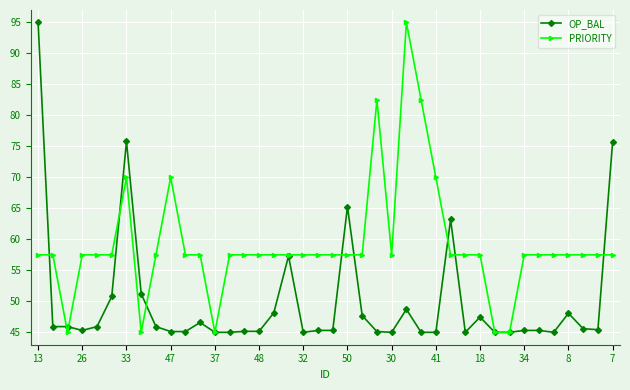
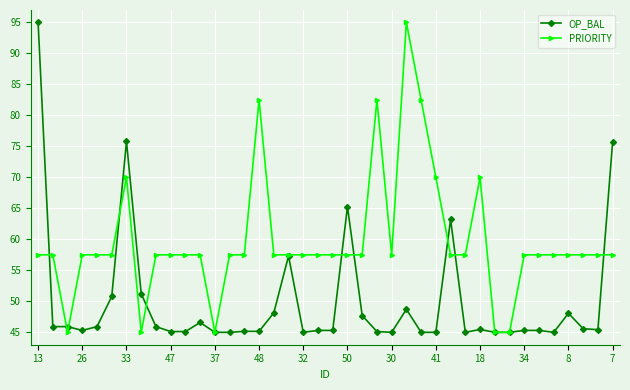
  {
    "OP_BAL": {
      "33": 76,
      "47": 45,
      "48": 45,
      "50": 65,
      "30": 45,
      "41": 45,
-     "18": 47
+     "18": 45
    },
    "PRIORITY": {
      "33": 70,
-     "47": 70,
-     "48": 58,
+     "47": 58,
+     "48": 83,
      "50": 58,
      "30": 58,
      "41": 70,
-     "18": 58
+     "18": 70
    }
  }
